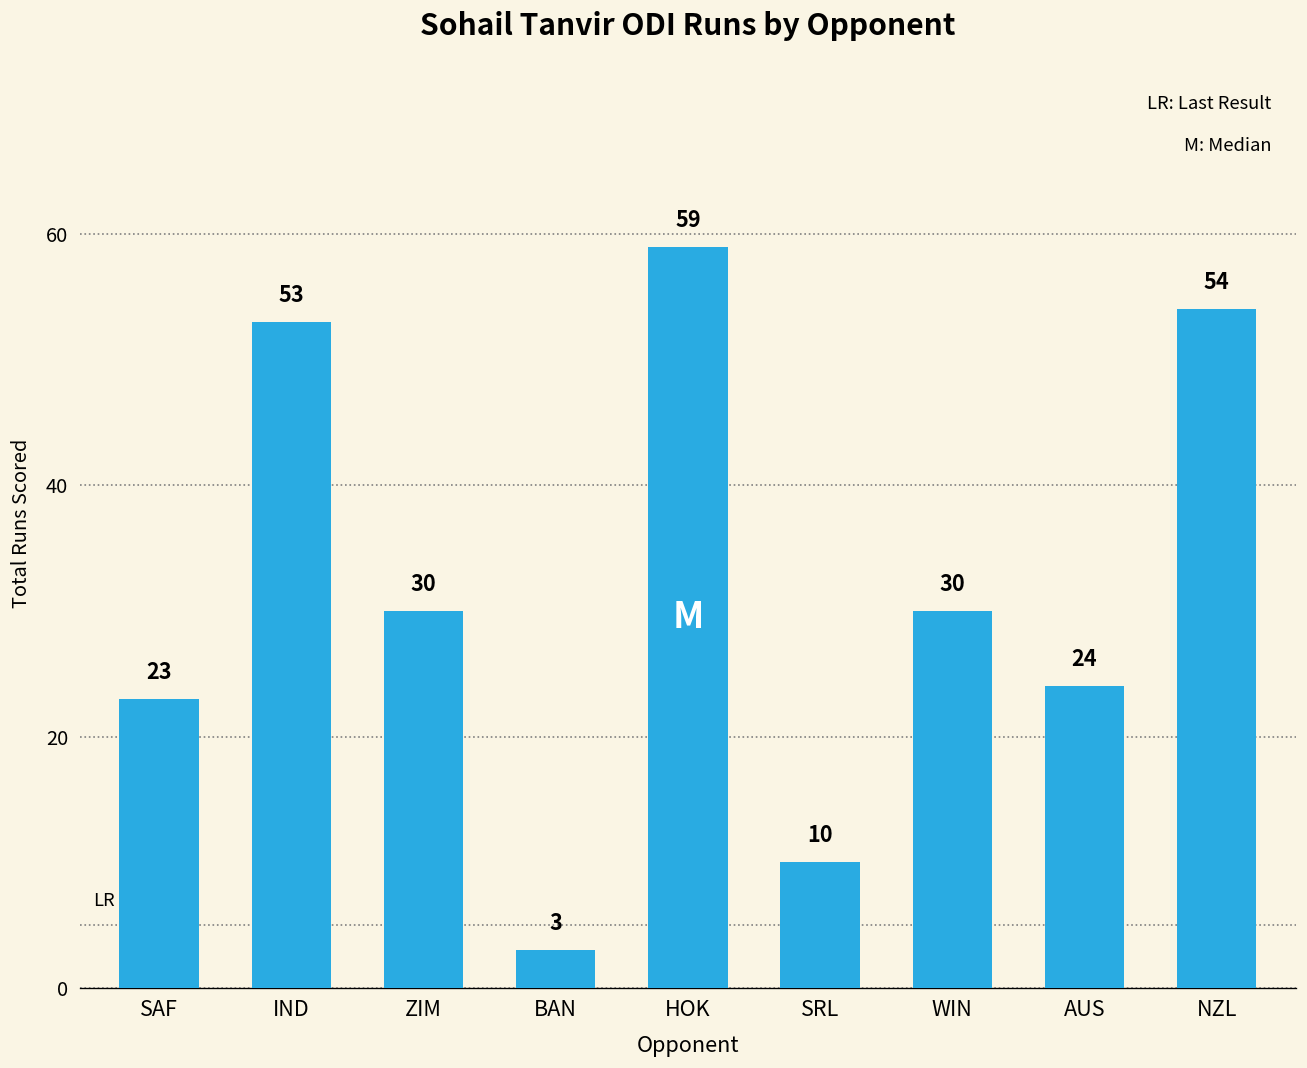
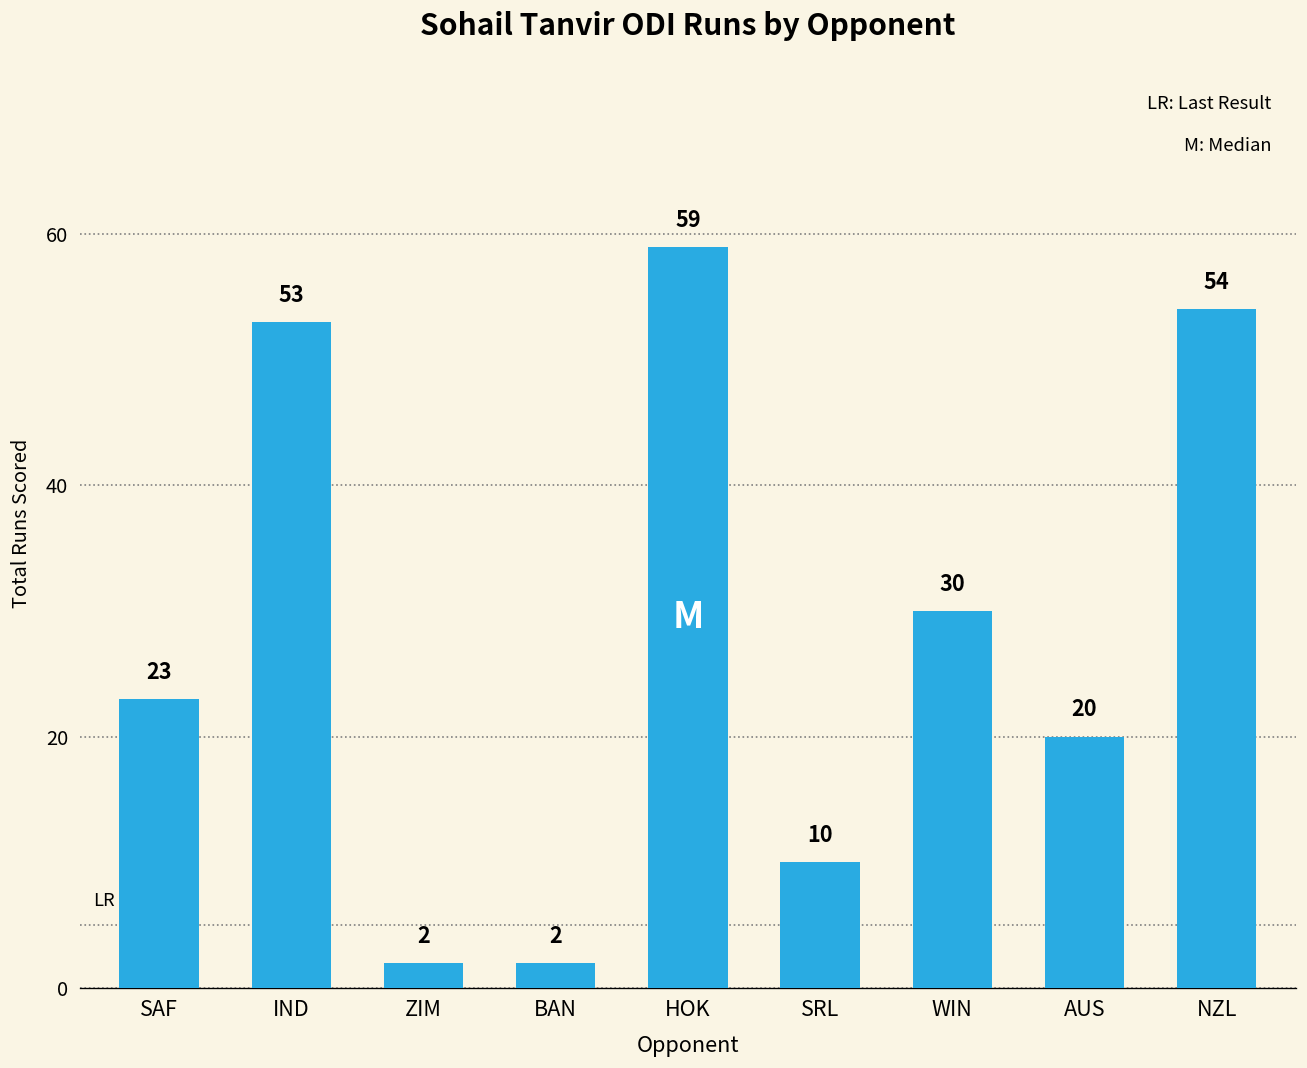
  {
    "SAF": 23,
    "IND": 53,
-   "ZIM": 30,
-   "BAN": 3,
+   "ZIM": 2,
+   "BAN": 2,
    "HOK": 59,
    "SRL": 10,
    "WIN": 30,
-   "AUS": 24,
+   "AUS": 20,
    "NZL": 54
  }
